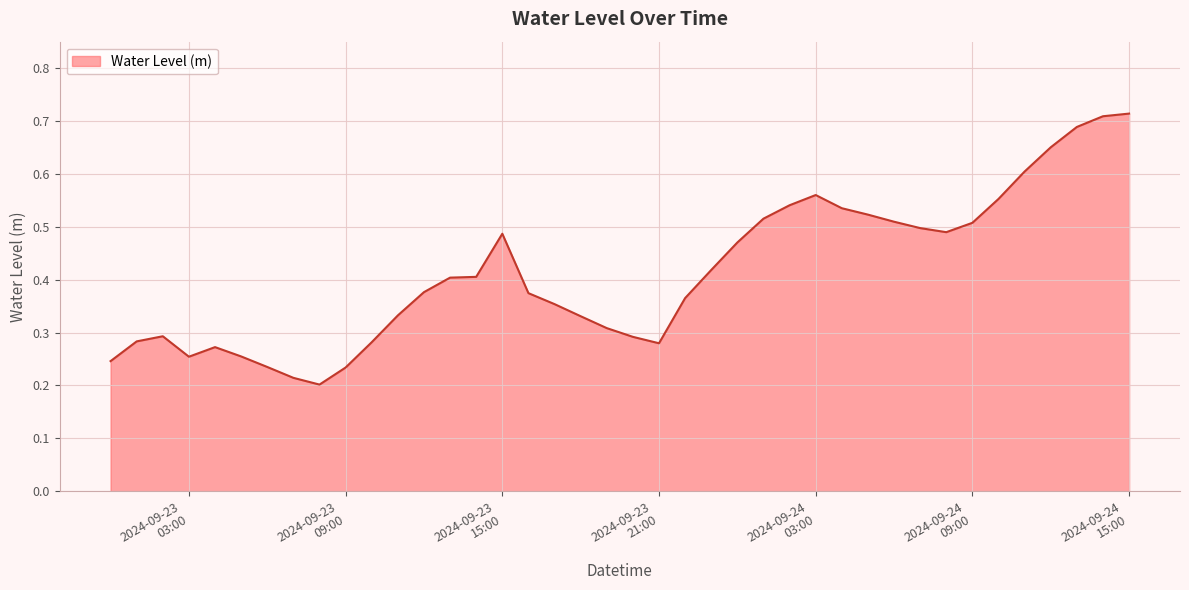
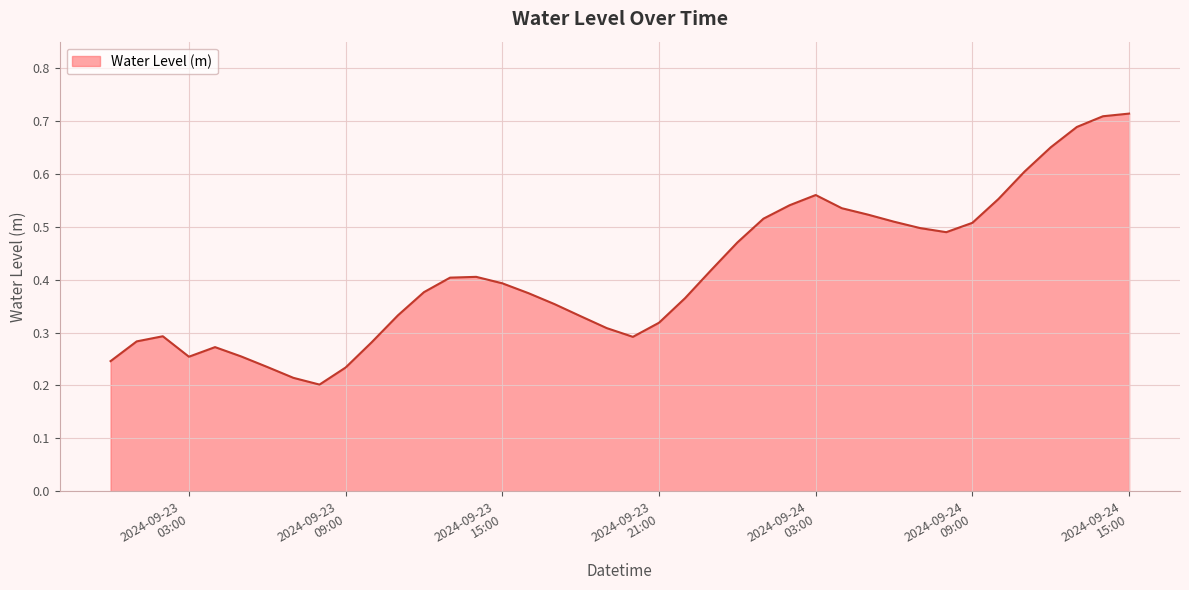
  {
    "2024-09-23 03:00": 0.25,
    "2024-09-23 09:00": 0.23,
-   "2024-09-23 15:00": 0.49,
-   "2024-09-23 21:00": 0.28,
+   "2024-09-23 15:00": 0.39,
+   "2024-09-23 21:00": 0.32,
    "2024-09-24 03:00": 0.56,
    "2024-09-24 09:00": 0.51,
    "2024-09-24 15:00": 0.71
  }
